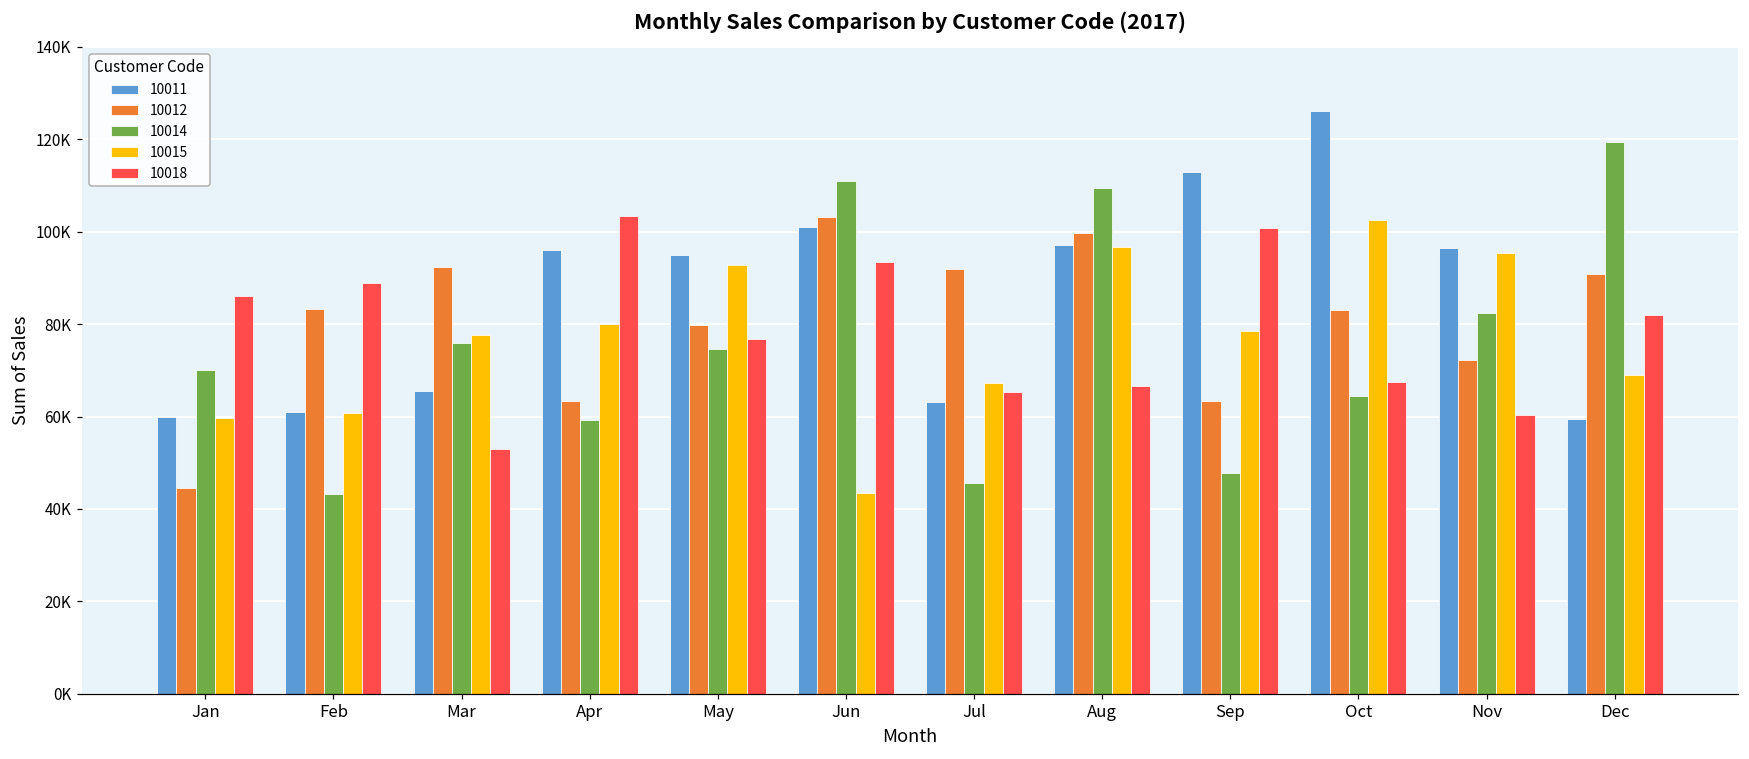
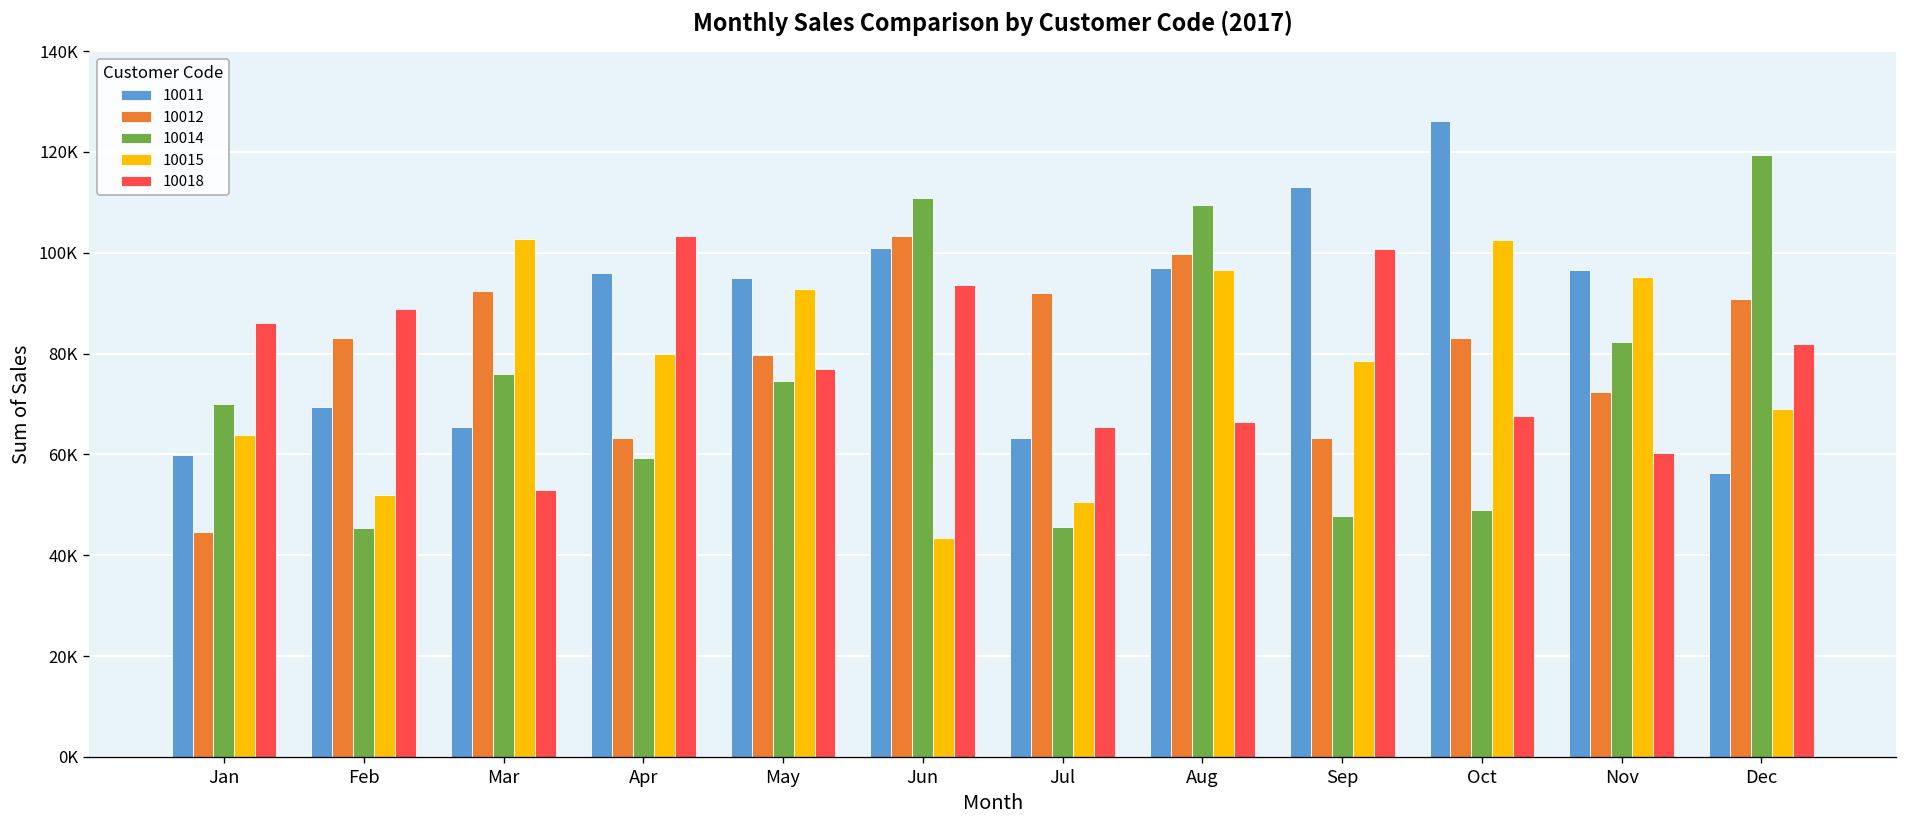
  {
    "10011": {
      "Jan": 60000,
-     "Feb": 61000,
+     "Feb": 69000,
      "Mar": 66000,
      "Apr": 96000,
      "May": 95000,
      "Jun": 101000,
      "Jul": 63000,
      "Aug": 97000,
      "Sep": 113000,
      "Oct": 126000,
      "Nov": 97000,
-     "Dec": 59000
+     "Dec": 56000
    },
    "10014": {
      "Jan": 70000,
-     "Feb": 43000,
+     "Feb": 45000,
      "Mar": 76000,
      "Apr": 59000,
      "May": 75000,
      "Jun": 111000,
      "Jul": 46000,
      "Aug": 109000,
      "Sep": 48000,
-     "Oct": 65000,
+     "Oct": 49000,
      "Nov": 82000,
      "Dec": 119000
    },
    "10015": {
-     "Jan": 60000,
-     "Feb": 61000,
-     "Mar": 78000,
+     "Jan": 64000,
+     "Feb": 52000,
+     "Mar": 103000,
      "Apr": 80000,
      "May": 93000,
      "Jun": 43000,
-     "Jul": 67000,
+     "Jul": 51000,
      "Aug": 97000,
      "Sep": 79000,
      "Oct": 103000,
      "Nov": 95000,
      "Dec": 69000
    }
  }
